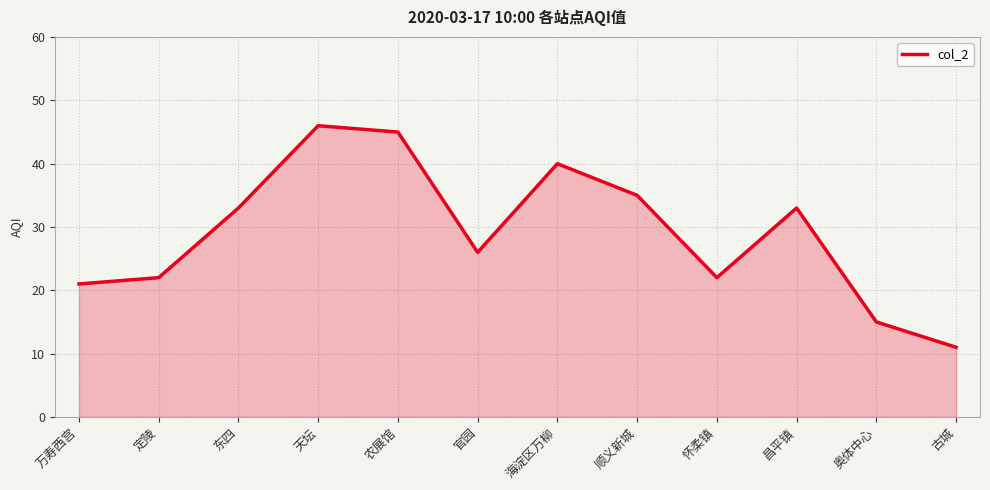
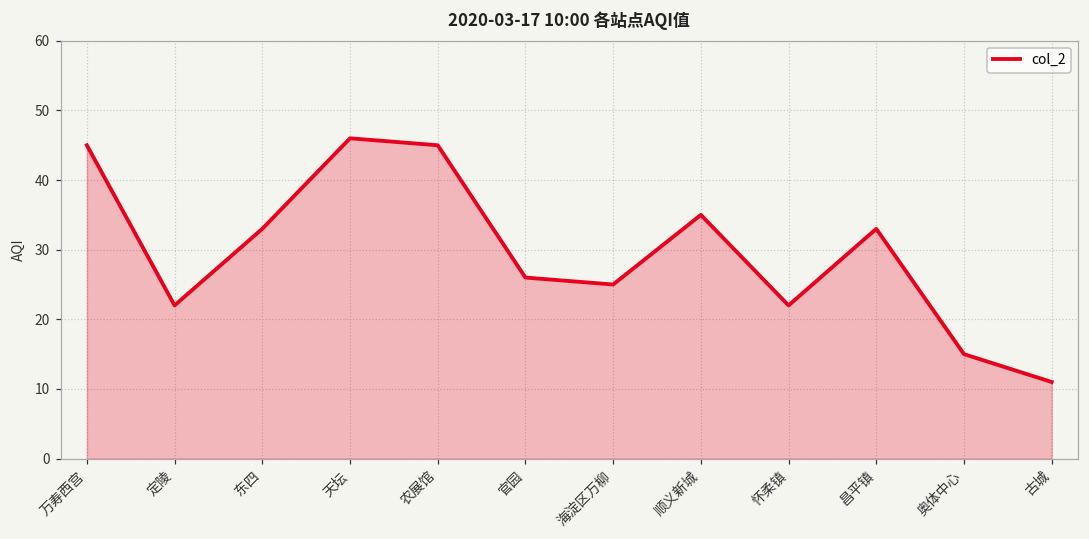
  {
-   "万寿西宫": 21,
+   "万寿西宫": 45,
    "定陵": 22,
    "东四": 33,
    "天坛": 46,
    "农展馆": 45,
    "官园": 26,
-   "海淀区万柳": 40,
+   "海淀区万柳": 25,
    "顺义新城": 35,
    "怀柔镇": 22,
    "昌平镇": 33,
    "奥体中心": 15,
    "古城": 11
  }
